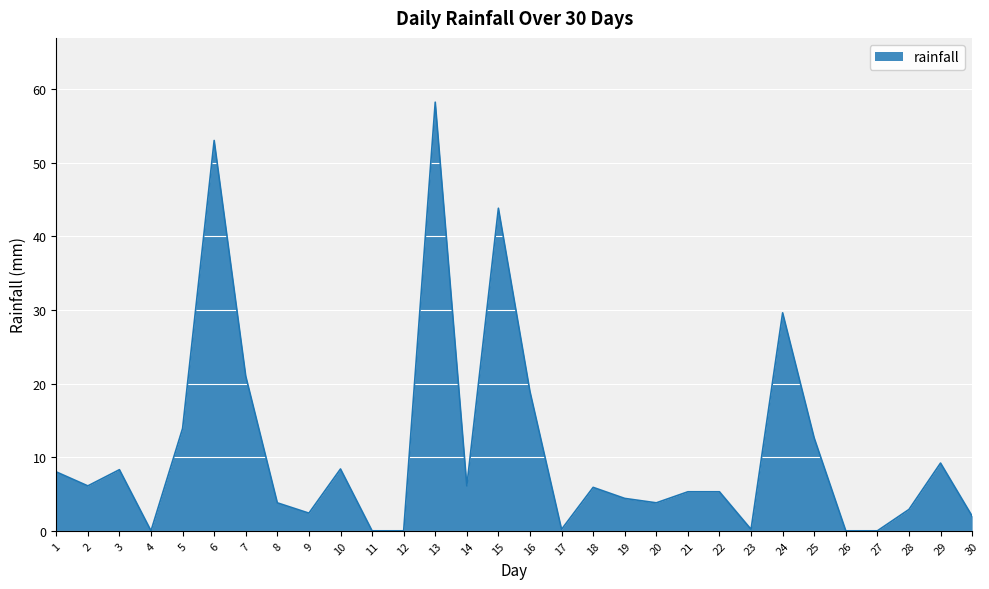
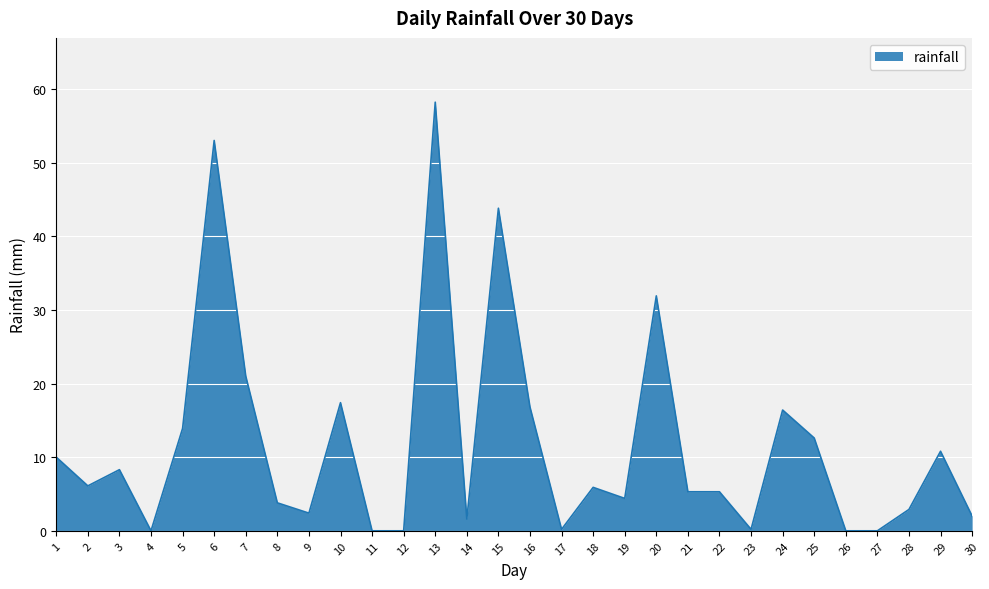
  {
-   "1": 8,
+   "1": 10,
    "2": 6,
    "3": 8,
    "4": 0,
    "5": 14,
    "6": 53,
    "7": 21,
    "8": 4,
    "9": 2,
-   "10": 8,
+   "10": 17,
    "11": 0,
    "12": 0,
    "13": 58,
-   "14": 6,
+   "14": 2,
    "15": 44,
-   "16": 19,
+   "16": 17,
    "17": 0,
    "18": 6,
    "19": 4,
-   "20": 4,
+   "20": 32,
    "21": 5,
    "22": 5,
    "23": 0,
-   "24": 30,
+   "24": 16,
    "25": 13,
    "26": 0,
    "27": 0,
    "28": 3,
-   "29": 9,
+   "29": 11,
    "30": 2
  }
